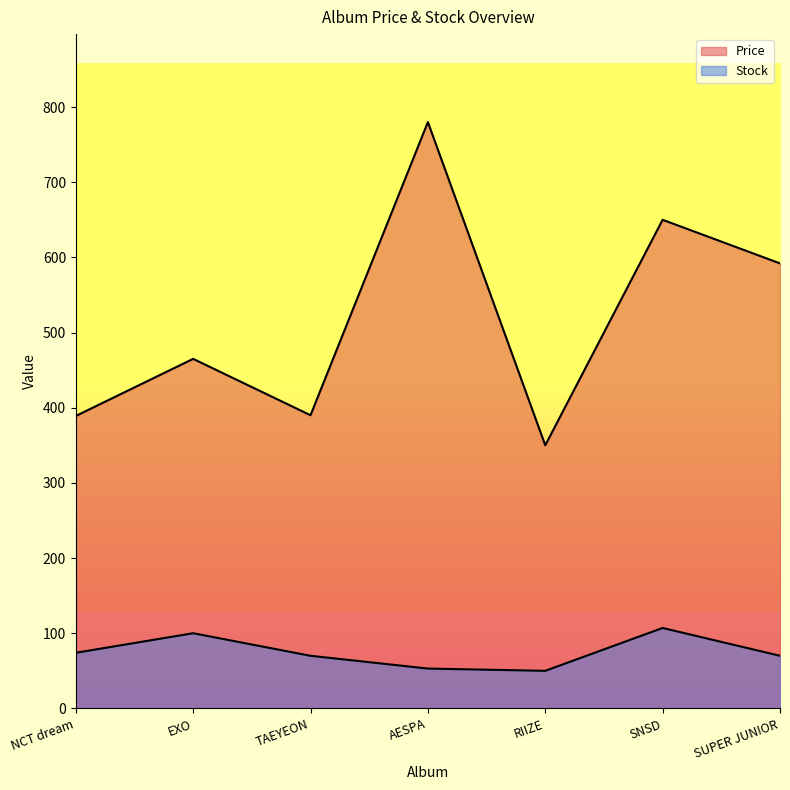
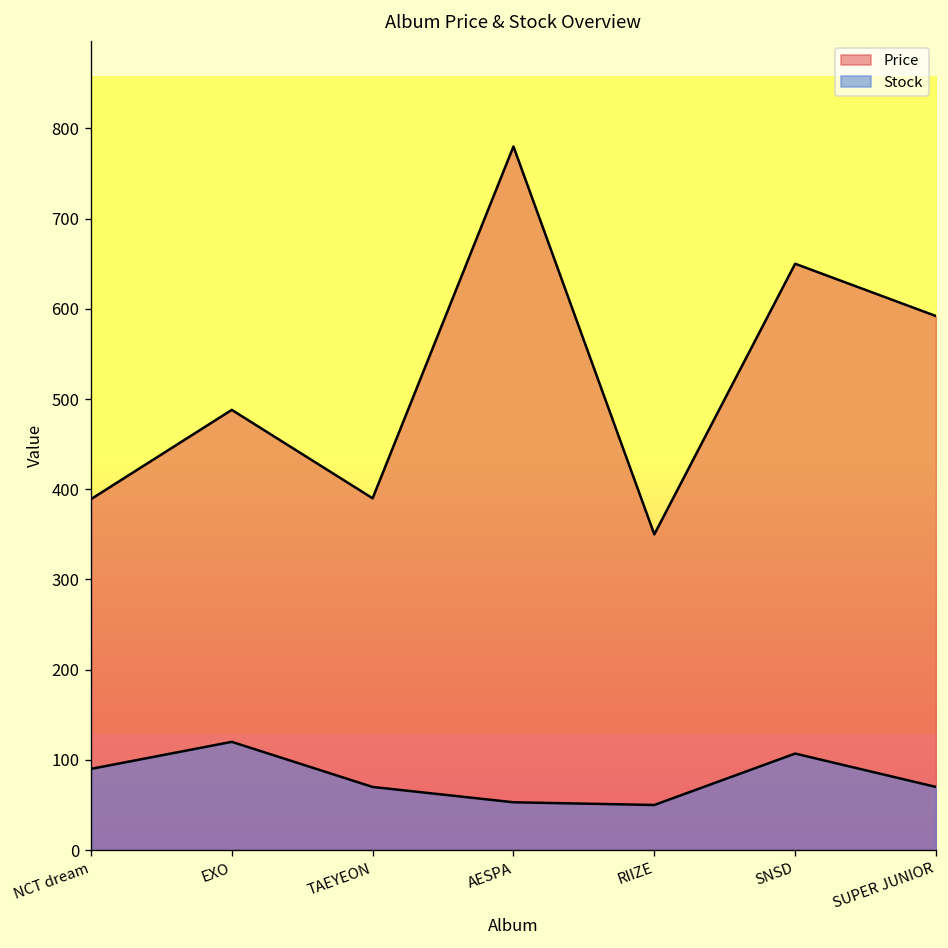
  {
    "Price": {
      "NCT dream": 390,
-     "EXO": 470,
+     "EXO": 490,
      "TAEYEON": 390,
      "AESPA": 780,
      "RIIZE": 350,
      "SNSD": 650,
      "SUPER JUNIOR": 590
    },
    "Stock": {
-     "NCT dream": 70,
-     "EXO": 100,
+     "NCT dream": 90,
+     "EXO": 120,
      "TAEYEON": 70,
      "AESPA": 50,
      "RIIZE": 50,
      "SNSD": 110,
      "SUPER JUNIOR": 70
    }
  }
